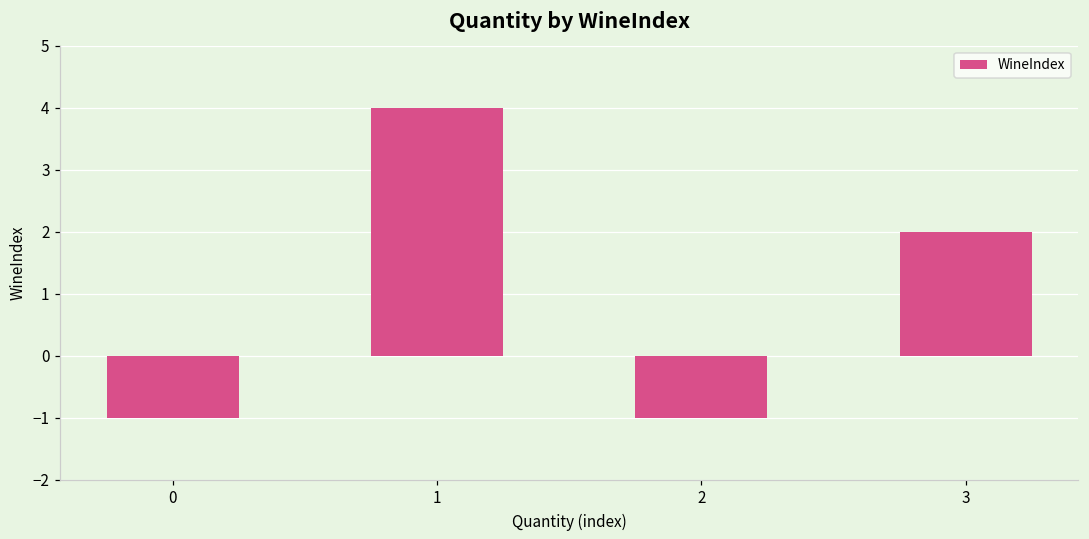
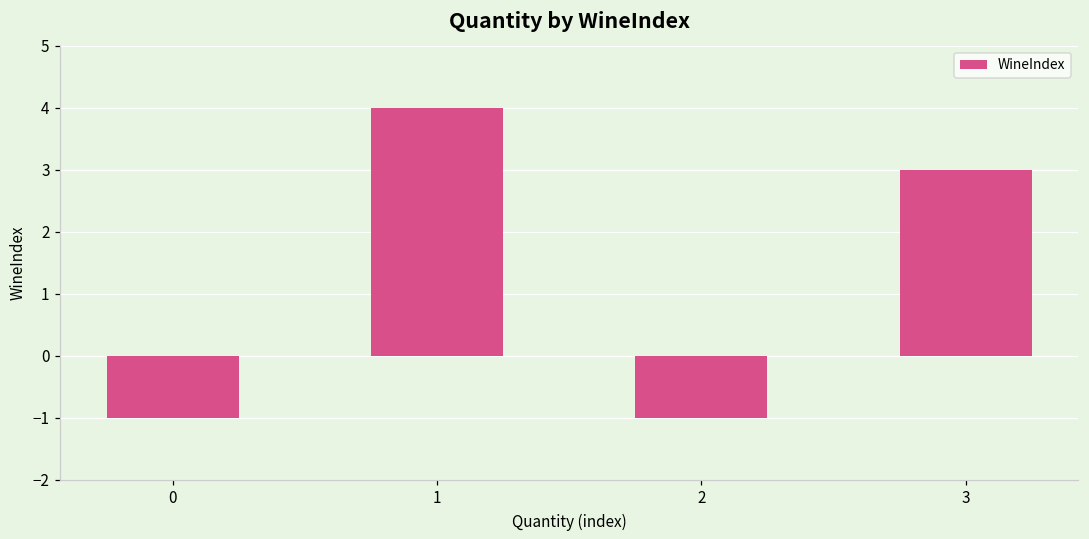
  {
    "0": -1,
    "1": 4,
    "2": -1,
-   "3": 2
+   "3": 3
  }
